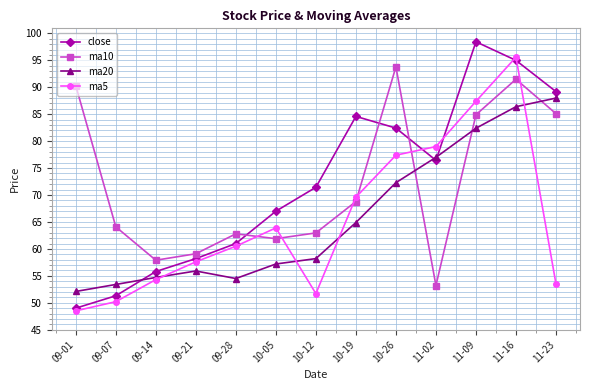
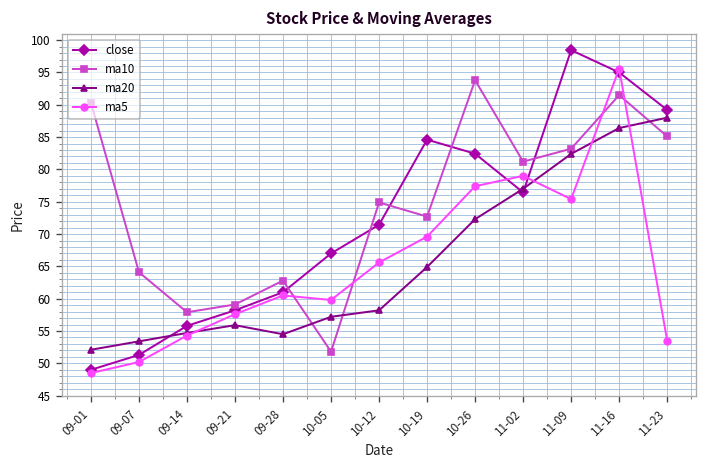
  {
    "ma10": {
      "09-07": 64,
      "09-14": 58,
      "09-21": 59,
      "09-28": 63,
-     "10-05": 62,
-     "10-12": 63,
-     "10-19": 69,
+     "10-05": 52,
+     "10-12": 75,
+     "10-19": 73,
      "10-26": 94,
-     "11-02": 53,
-     "11-09": 85,
+     "11-02": 81,
+     "11-09": 83,
      "11-16": 92,
      "11-23": 85
    },
    "ma5": {
      "09-01": 49,
      "09-07": 50,
      "09-21": 58,
      "09-28": 61,
-     "10-05": 64,
-     "10-12": 52,
+     "10-05": 60,
+     "10-12": 66,
      "10-19": 70,
      "10-26": 77,
      "11-02": 79,
-     "11-09": 87,
+     "11-09": 75,
      "11-16": 96,
      "11-23": 54
    }
  }
